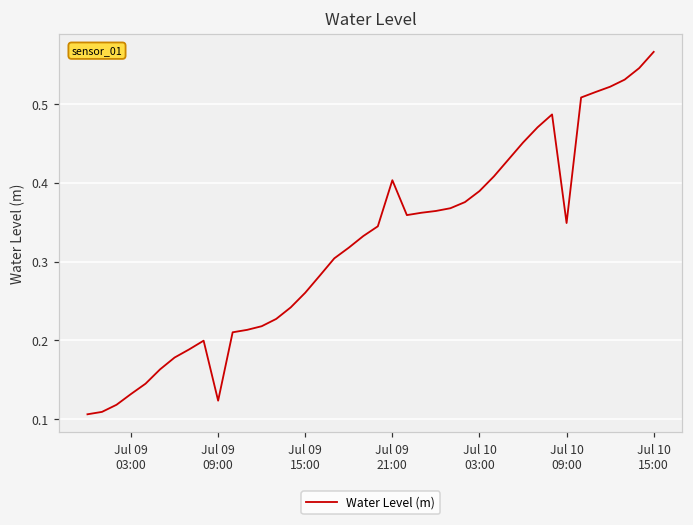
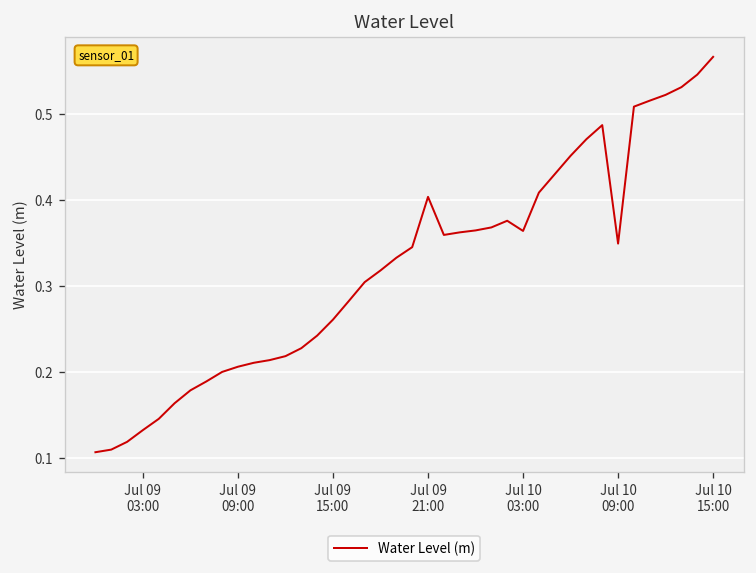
  {
    "Jul 09 03:00": 0.13,
-   "Jul 09 09:00": 0.12,
+   "Jul 09 09:00": 0.21,
    "Jul 09 15:00": 0.26,
    "Jul 09 21:00": 0.40,
-   "Jul 10 03:00": 0.39,
+   "Jul 10 03:00": 0.36,
    "Jul 10 09:00": 0.35,
    "Jul 10 15:00": 0.57
  }
